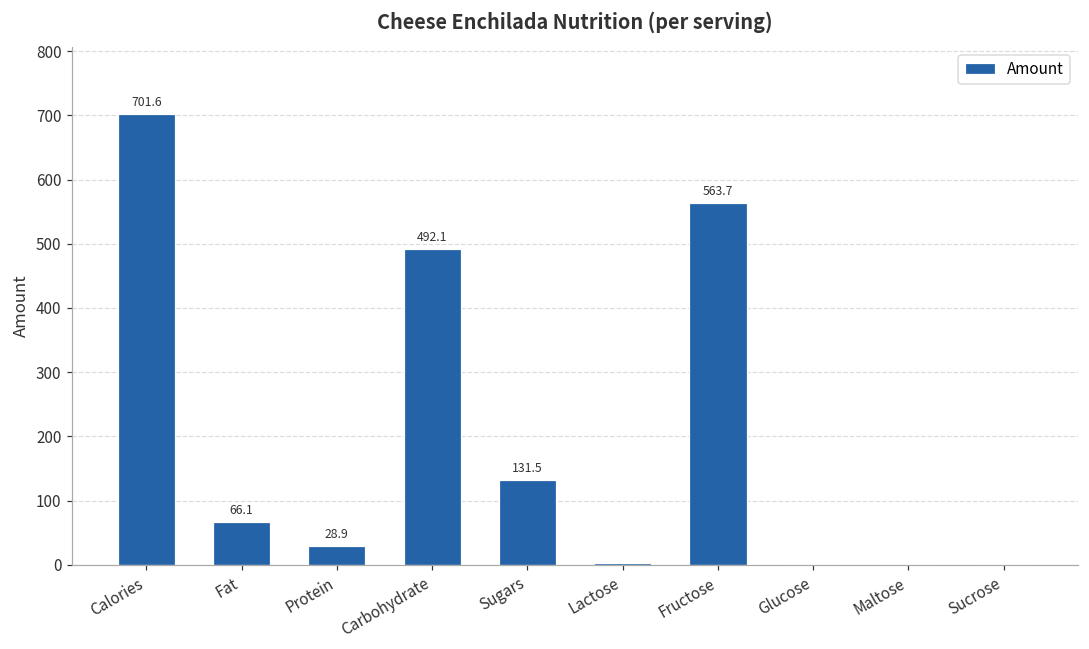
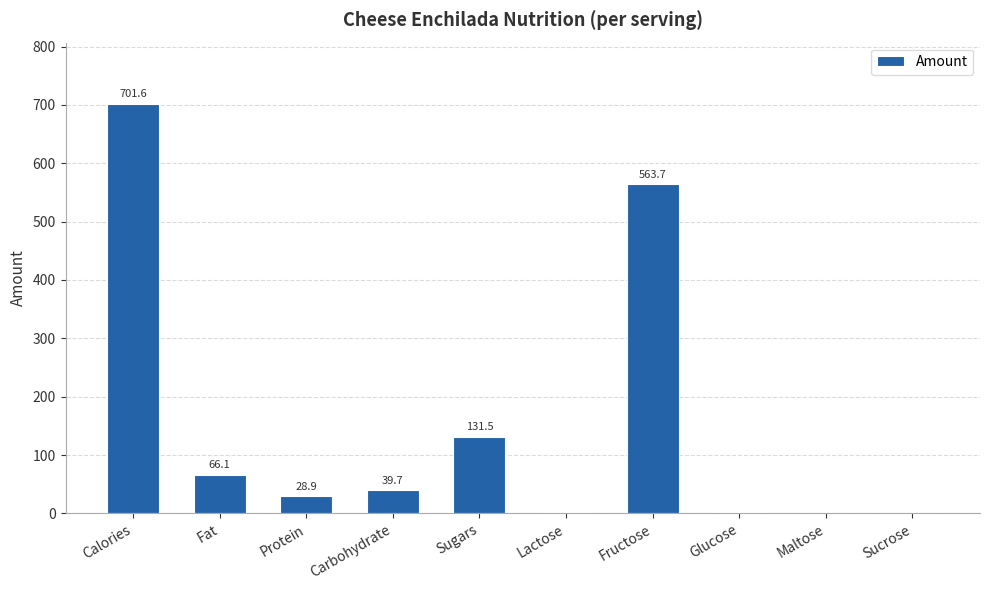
  {
    "Calories": 701.6,
    "Fat": 66.1,
    "Protein": 28.9,
-   "Carbohydrate": 492.1,
+   "Carbohydrate": 39.7,
    "Sugars": 131.5,
    "Fructose": 563.7
  }
